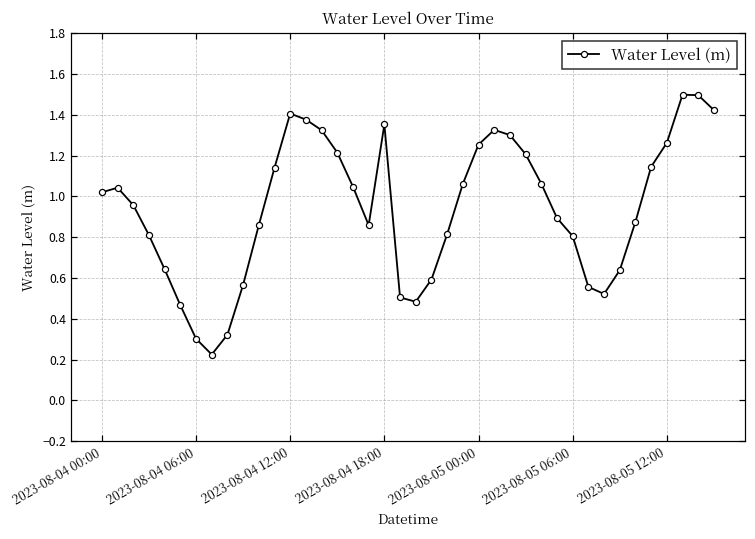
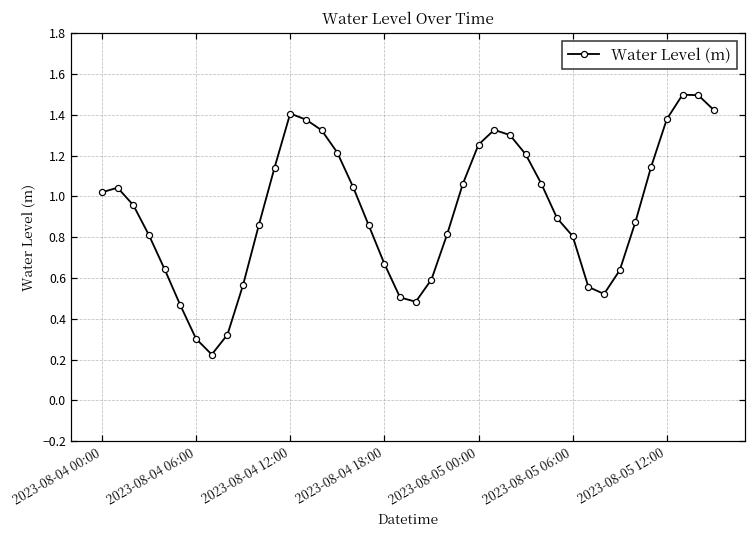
  {
    "2023-08-04 00:00": 1.02,
    "2023-08-04 06:00": 0.30,
    "2023-08-04 12:00": 1.41,
-   "2023-08-04 18:00": 1.35,
+   "2023-08-04 18:00": 0.67,
    "2023-08-05 00:00": 1.25,
    "2023-08-05 06:00": 0.81,
-   "2023-08-05 12:00": 1.26
+   "2023-08-05 12:00": 1.38
  }
